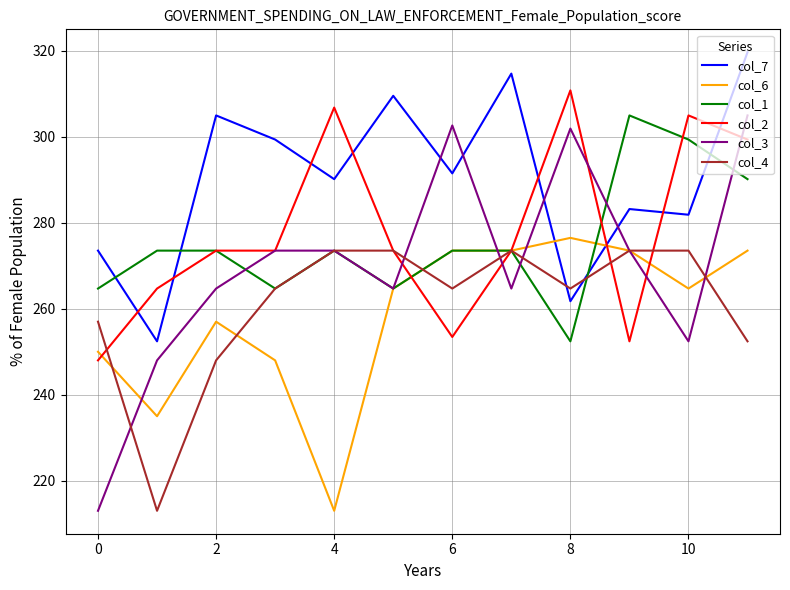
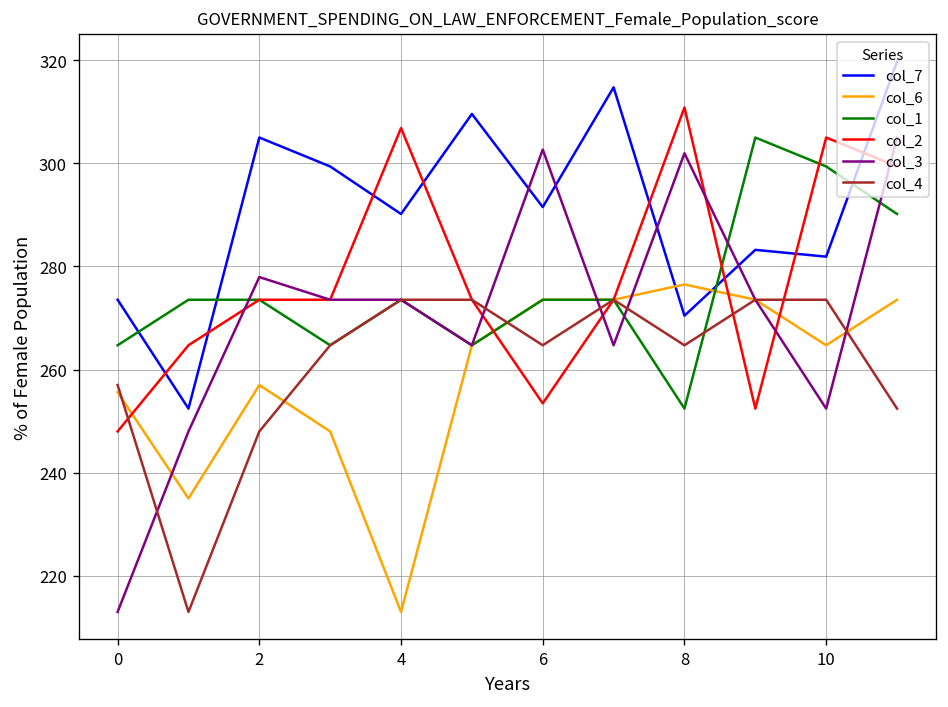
  {
    "col_7": {
      "0": 274,
      "2": 305,
      "4": 290,
      "6": 292,
-     "8": 262,
+     "8": 270,
      "10": 282
    },
    "col_6": {
-     "0": 250,
+     "0": 256,
      "2": 257,
      "4": 213,
      "8": 277,
      "10": 265
    },
    "col_1": {
      "0": 265,
      "8": 252,
      "10": 299
    },
    "col_2": {
      "0": 248,
      "4": 307,
      "6": 253,
      "8": 311,
      "10": 305
    },
    "col_3": {
      "0": 213,
-     "2": 265,
+     "2": 278,
      "6": 303,
      "8": 302,
      "10": 252
    },
    "col_4": {
      "0": 257,
      "2": 248,
      "6": 265,
      "8": 265,
      "10": 274
    }
  }
